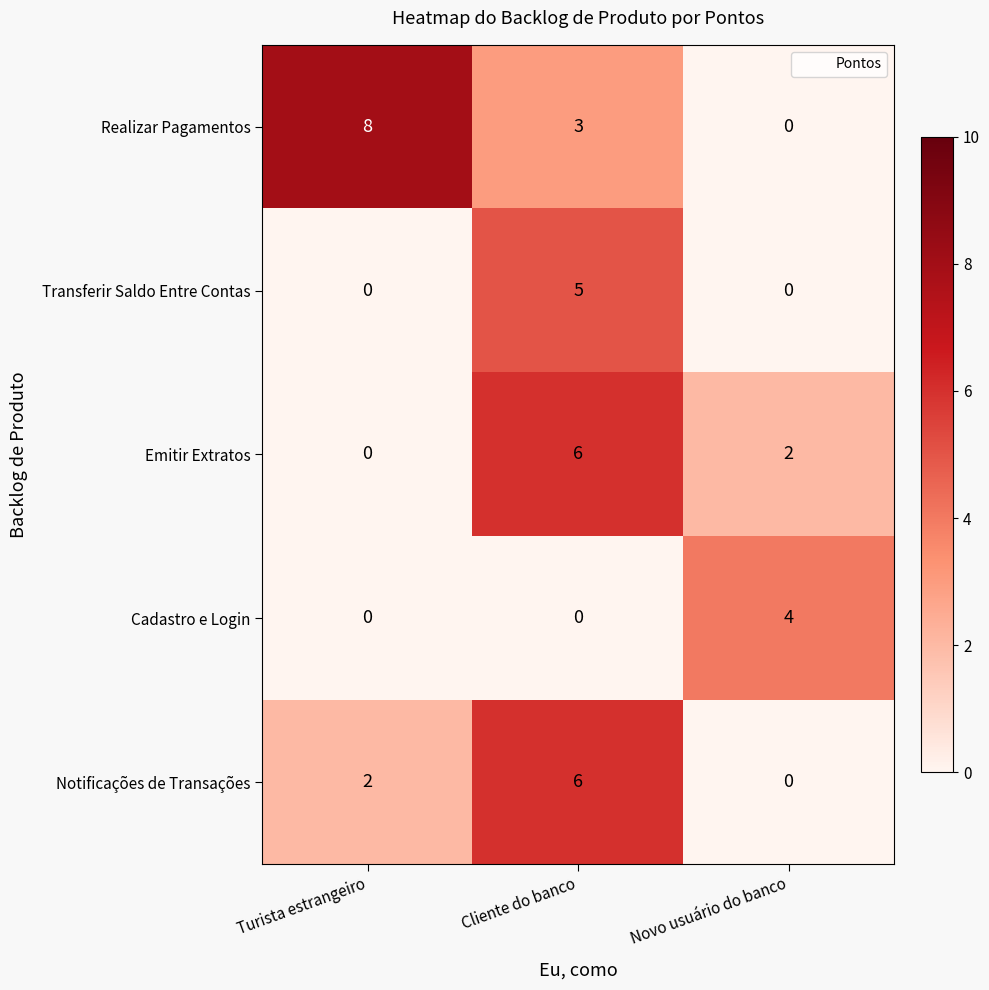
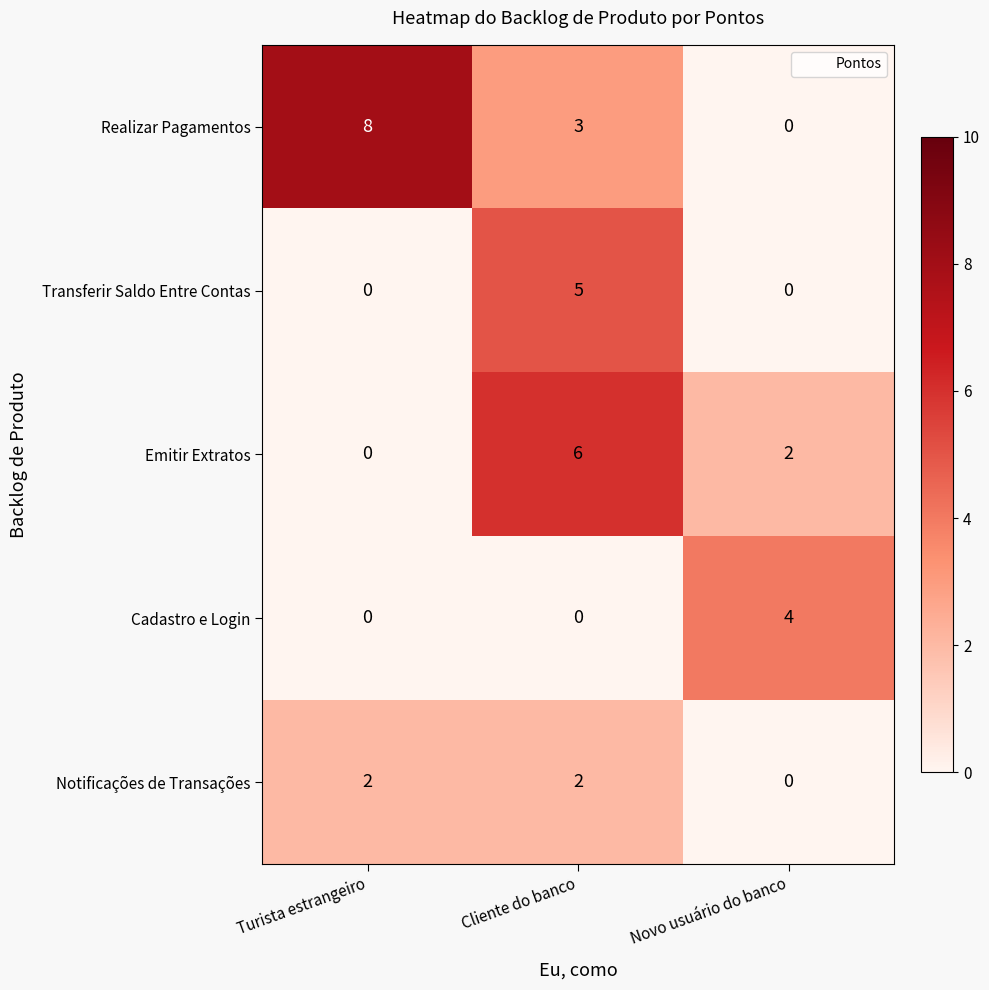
  {
    "Realizar Pagamentos": {
      "Turista estrangeiro": 8,
      "Cliente do banco": 3,
      "Novo usuário do banco": 0
    },
    "Transferir Saldo Entre Contas": {
      "Turista estrangeiro": 0,
      "Cliente do banco": 5,
      "Novo usuário do banco": 0
    },
    "Emitir Extratos": {
      "Turista estrangeiro": 0,
      "Cliente do banco": 6,
      "Novo usuário do banco": 2
    },
    "Cadastro e Login": {
      "Turista estrangeiro": 0,
      "Cliente do banco": 0,
      "Novo usuário do banco": 4
    },
    "Notificações de Transações": {
      "Turista estrangeiro": 2,
-     "Cliente do banco": 6,
+     "Cliente do banco": 2,
      "Novo usuário do banco": 0
    }
  }
